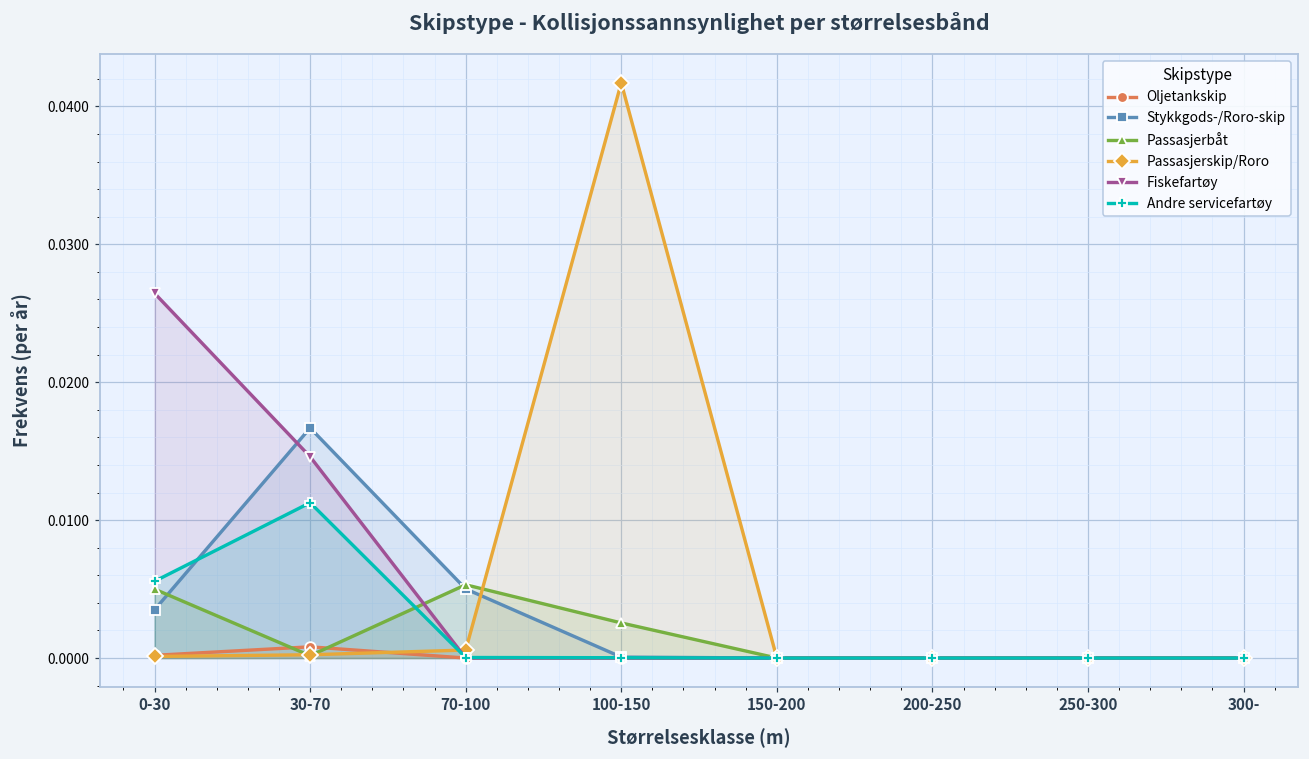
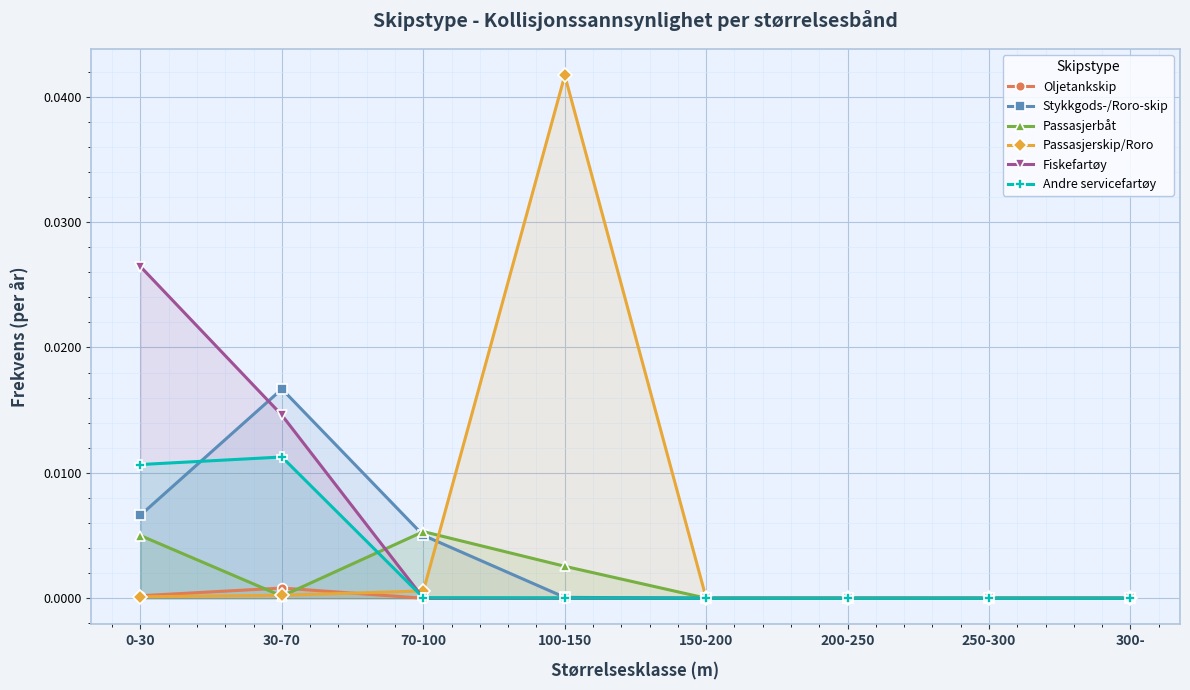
  {
    "Stykkgods-/Roro-skip": {
-     "0-30": 0.0035,
+     "0-30": 0.0066,
      "30-70": 0.0167,
      "70-100": 0.0050
    },
    "Passasjerbåt": {
      "0-30": 0.0050,
      "70-100": 0.0053,
      "100-150": 0.0025
    },
    "Fiskefartøy": {
      "0-30": 0.0265,
      "30-70": 0.0146
    },
    "Andre servicefartøy": {
-     "0-30": 0.0056,
+     "0-30": 0.0107,
      "30-70": 0.0113
    }
  }
